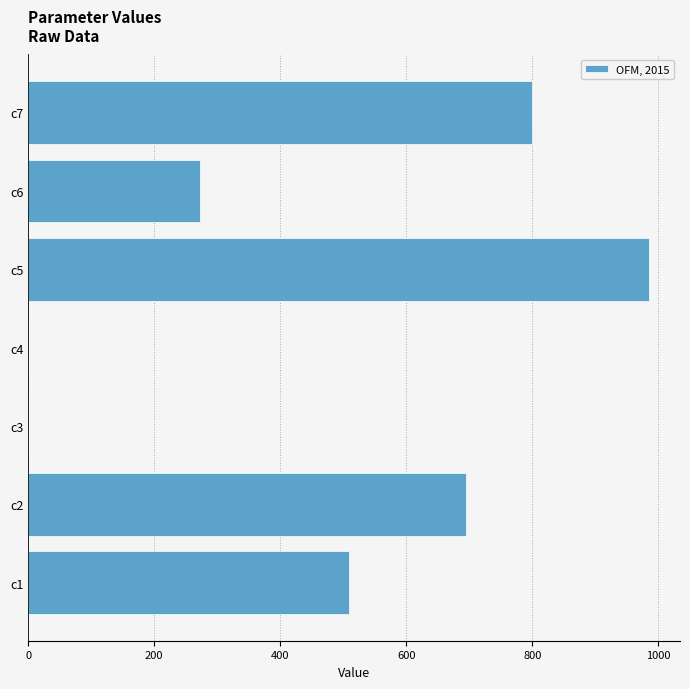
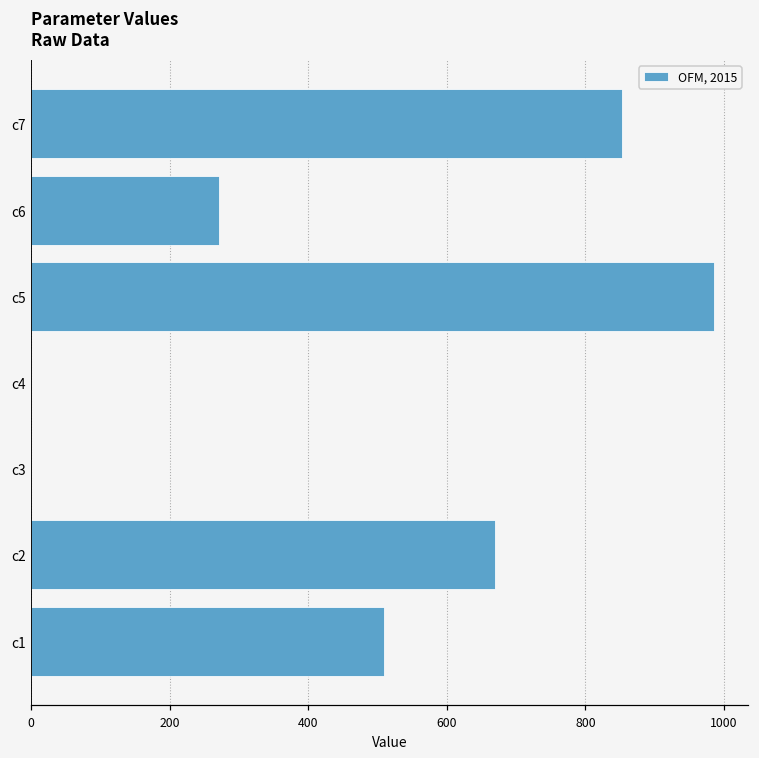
  {
-   "c7": 800,
+   "c7": 850,
    "c6": 270,
    "c5": 990,
-   "c2": 690,
+   "c2": 670,
    "c1": 510
  }
